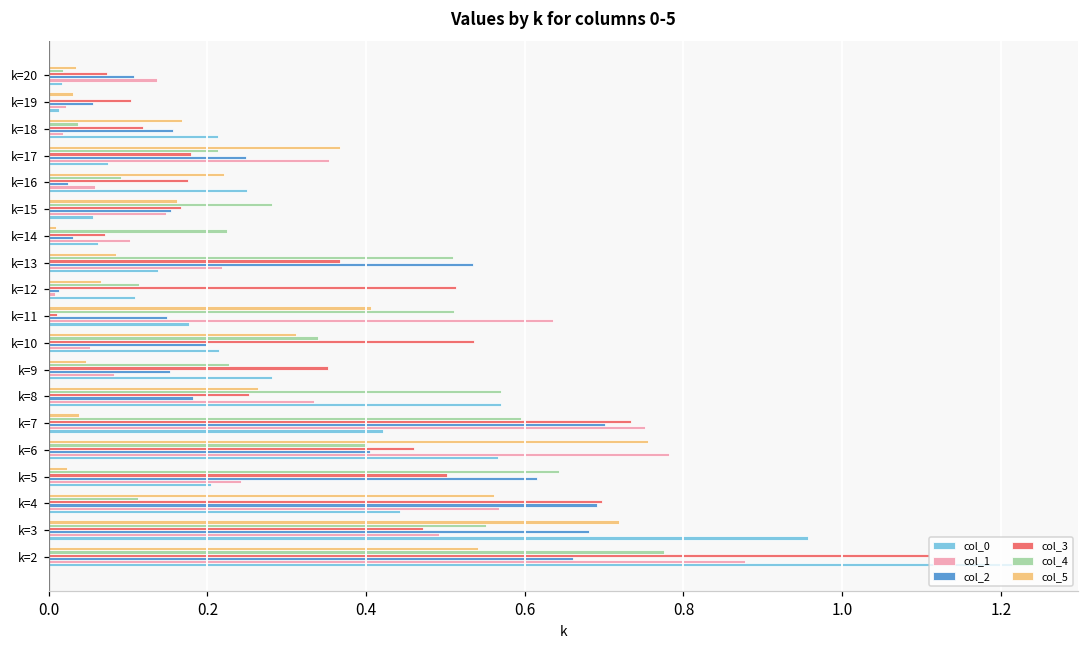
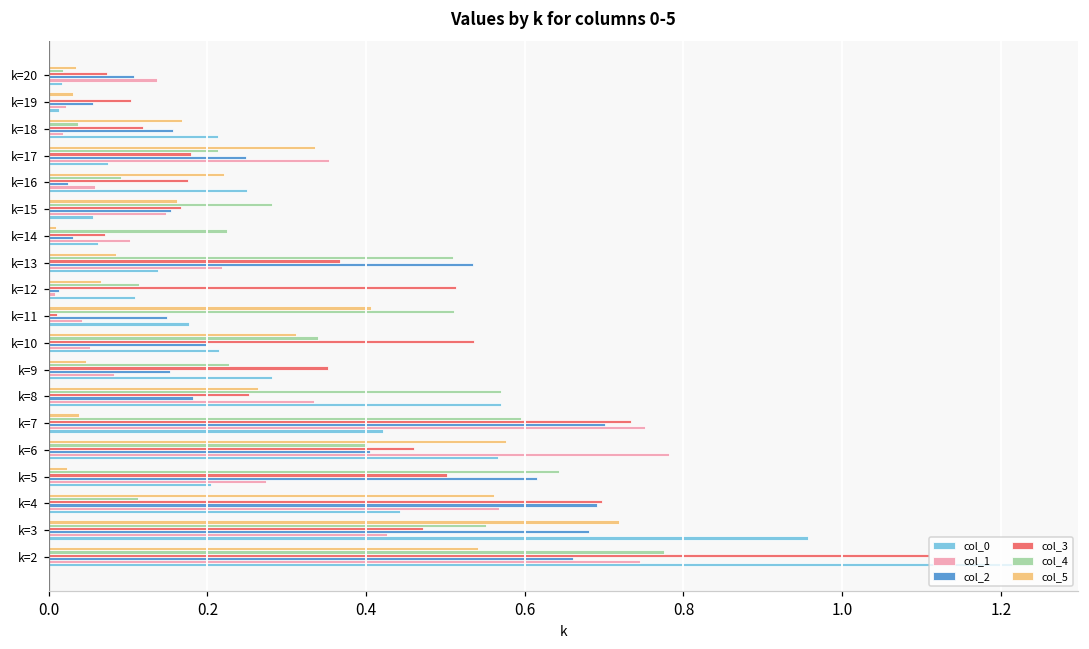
  {
    "col_1": {
      "k=20": 0.14,
      "k=19": 0.02,
      "k=18": 0.02,
      "k=17": 0.35,
      "k=16": 0.06,
      "k=15": 0.15,
      "k=14": 0.10,
      "k=13": 0.22,
      "k=12": 0.01,
-     "k=11": 0.64,
+     "k=11": 0.04,
      "k=10": 0.05,
      "k=9": 0.08,
      "k=8": 0.33,
      "k=7": 0.75,
      "k=6": 0.78,
-     "k=5": 0.24,
+     "k=5": 0.27,
      "k=4": 0.57,
-     "k=3": 0.49,
-     "k=2": 0.88
+     "k=3": 0.43,
+     "k=2": 0.74
    },
    "col_3": {
      "k=20": 0.07,
      "k=19": 0.10,
      "k=18": 0.12,
      "k=17": 0.18,
      "k=16": 0.17,
      "k=15": 0.17,
      "k=14": 0.07,
      "k=13": 0.37,
      "k=12": 0.51,
      "k=11": 0.01,
      "k=10": 0.54,
      "k=9": 0.35,
      "k=8": 0.25,
      "k=7": 0.73,
      "k=6": 0.46,
      "k=5": 0.50,
      "k=4": 0.70,
      "k=3": 0.47
    },
    "col_4": {
      "k=20": 0.02,
      "k=18": 0.04,
      "k=17": 0.21,
      "k=16": 0.09,
      "k=15": 0.28,
      "k=14": 0.22,
      "k=13": 0.51,
      "k=12": 0.11,
      "k=11": 0.51,
      "k=10": 0.34,
      "k=9": 0.23,
      "k=8": 0.57,
      "k=7": 0.60,
      "k=6": 0.40,
      "k=5": 0.64,
      "k=4": 0.11,
      "k=3": 0.55,
      "k=2": 0.78
    },
    "col_5": {
      "k=20": 0.03,
      "k=19": 0.03,
      "k=18": 0.17,
-     "k=17": 0.37,
+     "k=17": 0.34,
      "k=16": 0.22,
      "k=15": 0.16,
      "k=14": 0.01,
      "k=13": 0.09,
      "k=12": 0.07,
      "k=11": 0.41,
      "k=10": 0.31,
      "k=9": 0.05,
      "k=8": 0.26,
      "k=7": 0.04,
-     "k=6": 0.75,
+     "k=6": 0.58,
      "k=5": 0.02,
      "k=4": 0.56,
      "k=3": 0.72,
      "k=2": 0.54
    }
  }
